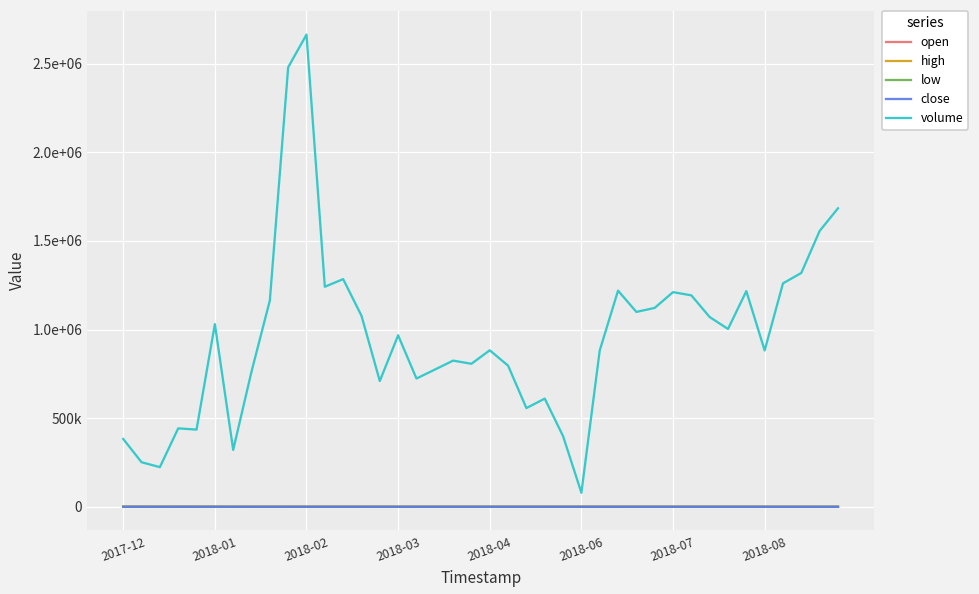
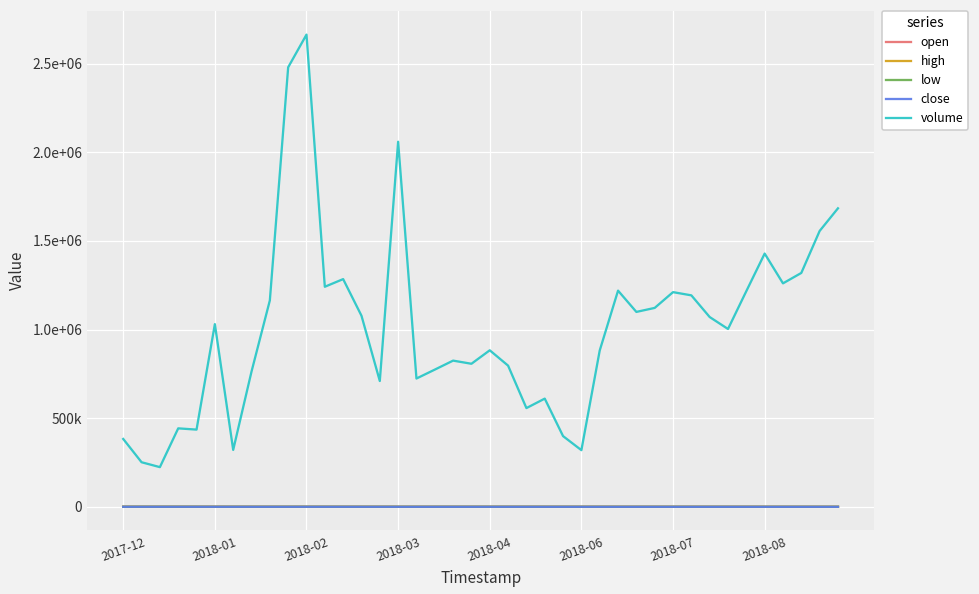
  {
    "close": {
      "2017-12": 0,
      "2018-01": 0,
      "2018-02": 0,
      "2018-03": 0,
      "2018-04": 0,
      "2018-06": 0,
      "2018-07": 0,
      "2018-08": 0
    },
    "volume": {
      "2017-12": 380000,
      "2018-01": 1030000,
      "2018-02": 2660000,
-     "2018-03": 970000,
+     "2018-03": 2060000,
      "2018-04": 880000,
-     "2018-06": 80000,
+     "2018-06": 320000,
      "2018-07": 1210000,
-     "2018-08": 880000
+     "2018-08": 1430000
    }
  }
